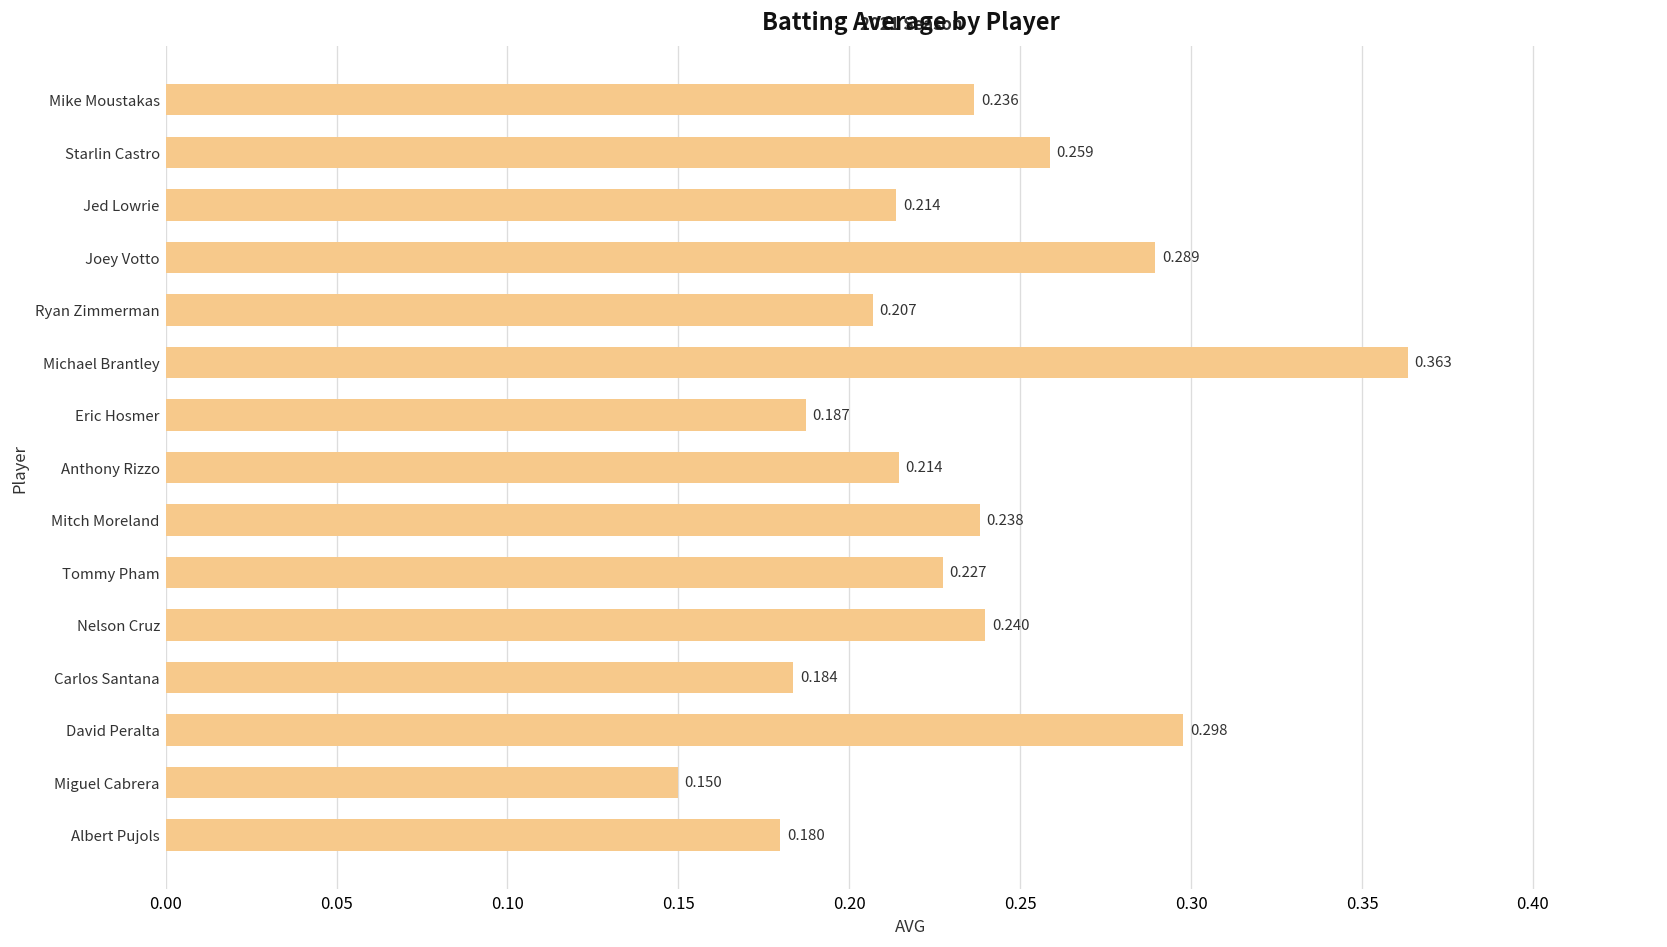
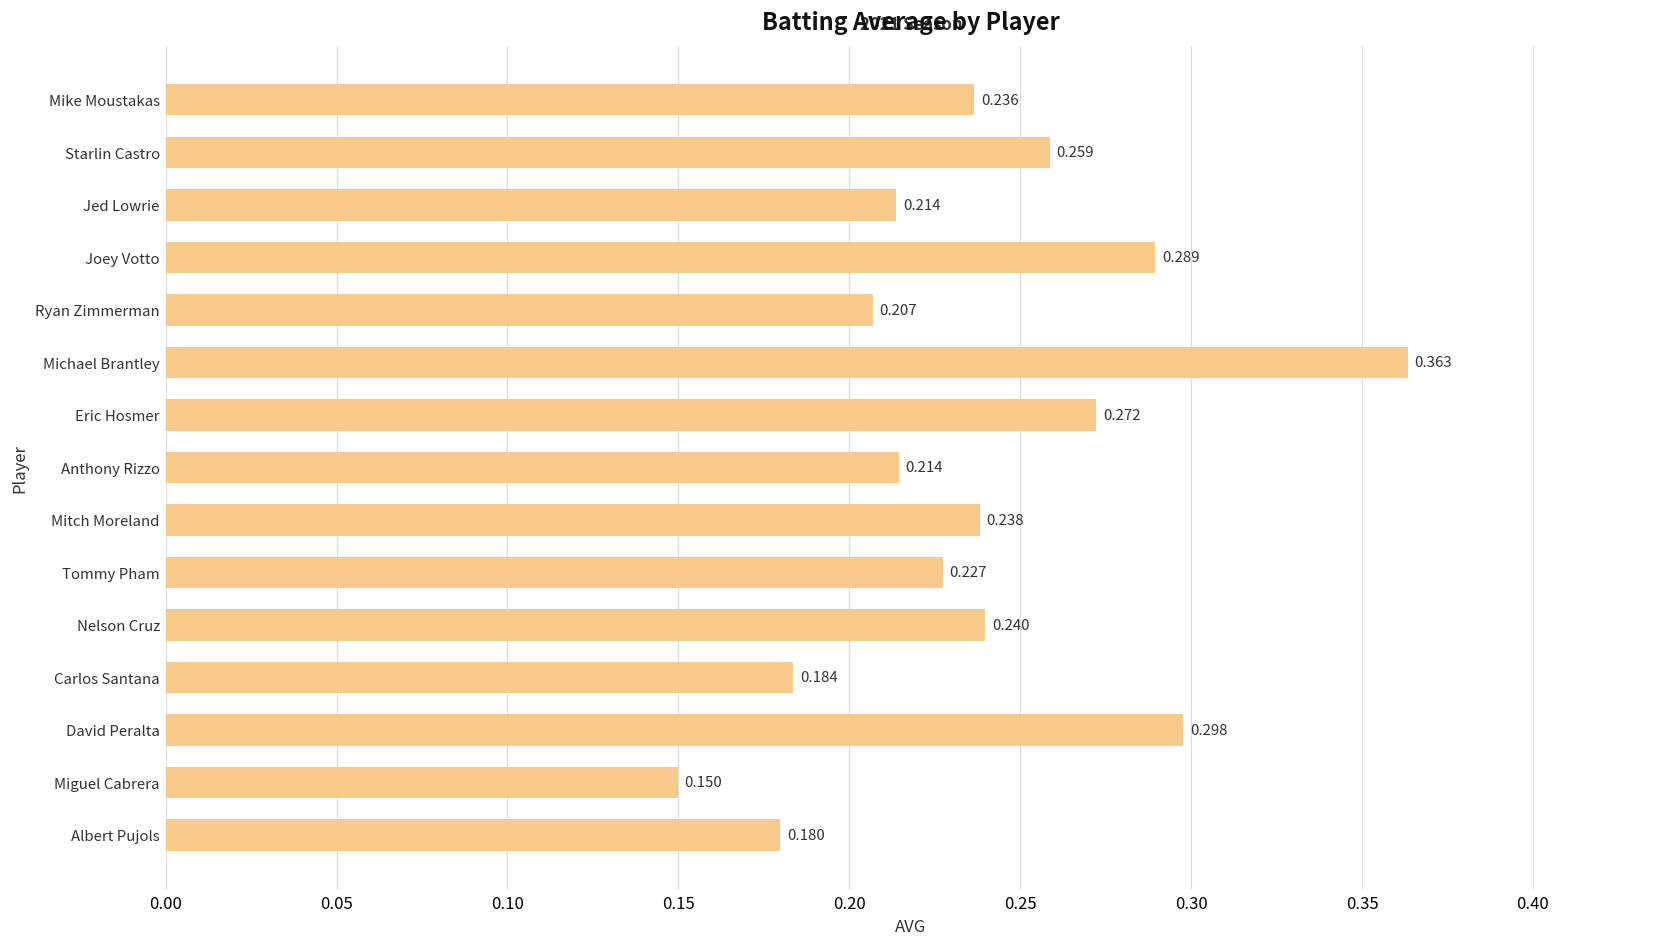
  {
    "Mike Moustakas": 0.236,
    "Starlin Castro": 0.259,
    "Jed Lowrie": 0.214,
    "Joey Votto": 0.289,
    "Ryan Zimmerman": 0.207,
    "Michael Brantley": 0.363,
-   "Eric Hosmer": 0.187,
+   "Eric Hosmer": 0.272,
    "Anthony Rizzo": 0.214,
    "Mitch Moreland": 0.238,
    "Tommy Pham": 0.227,
    "Nelson Cruz": 0.240,
    "Carlos Santana": 0.184,
    "David Peralta": 0.298,
    "Miguel Cabrera": 0.150,
    "Albert Pujols": 0.180
  }
